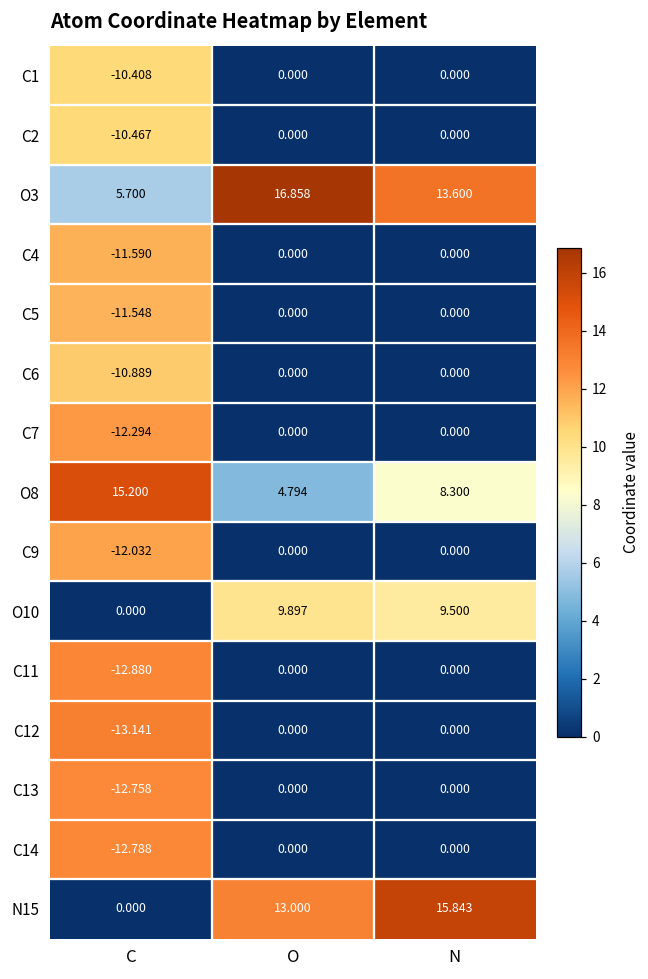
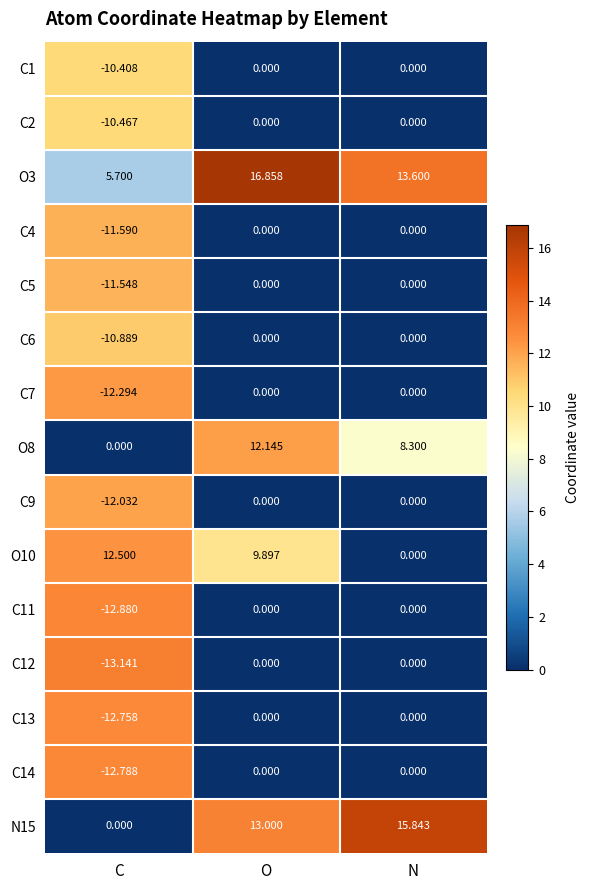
  {
    "C1": {
      "C": -10.408,
      "O": 0.000,
      "N": 0.000
    },
    "C2": {
      "C": -10.467,
      "O": 0.000,
      "N": 0.000
    },
    "O3": {
      "C": 5.700,
      "O": 16.858,
      "N": 13.600
    },
    "C4": {
      "C": -11.590,
      "O": 0.000,
      "N": 0.000
    },
    "C5": {
      "C": -11.548,
      "O": 0.000,
      "N": 0.000
    },
    "C6": {
      "C": -10.889,
      "O": 0.000,
      "N": 0.000
    },
    "C7": {
      "C": -12.294,
      "O": 0.000,
      "N": 0.000
    },
    "O8": {
-     "C": 15.200,
-     "O": 4.794,
+     "C": 0.000,
+     "O": 12.145,
      "N": 8.300
    },
    "C9": {
      "C": -12.032,
      "O": 0.000,
      "N": 0.000
    },
    "O10": {
-     "C": 0.000,
+     "C": 12.500,
      "O": 9.897,
-     "N": 9.500
+     "N": 0.000
    },
    "C11": {
      "C": -12.880,
      "O": 0.000,
      "N": 0.000
    },
    "C12": {
      "C": -13.141,
      "O": 0.000,
      "N": 0.000
    },
    "C13": {
      "C": -12.758,
      "O": 0.000,
      "N": 0.000
    },
    "C14": {
      "C": -12.788,
      "O": 0.000,
      "N": 0.000
    },
    "N15": {
      "C": 0.000,
      "O": 13.000,
      "N": 15.843
    }
  }
